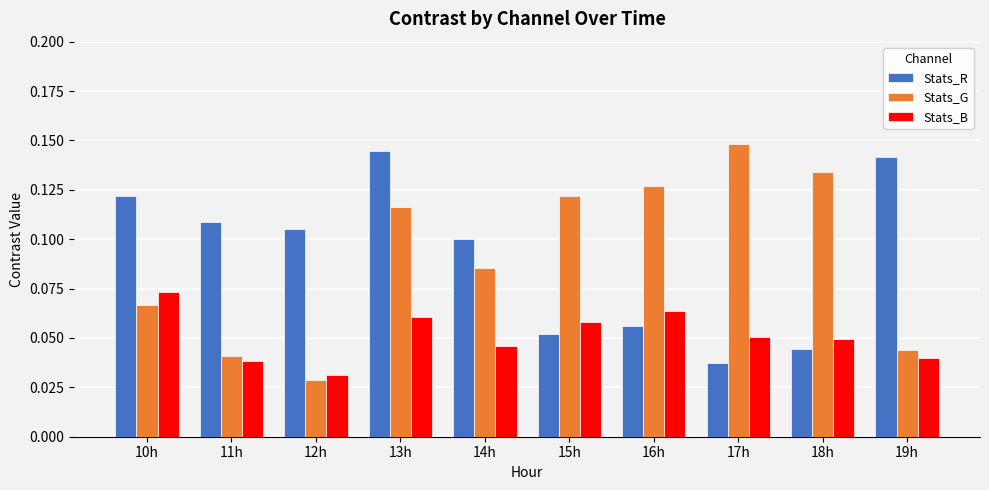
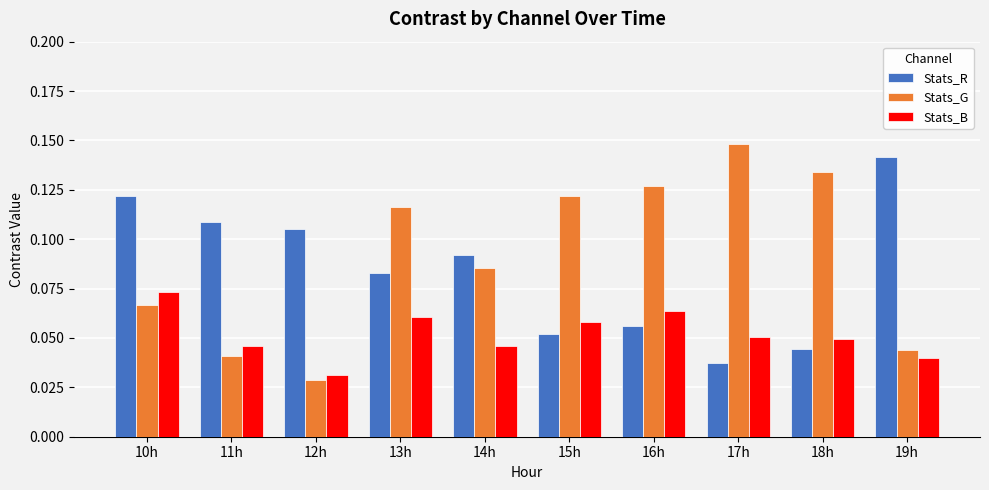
  {
    "Stats_R": {
      "10h": 0.122,
      "11h": 0.109,
      "12h": 0.105,
-     "13h": 0.145,
-     "14h": 0.100,
+     "13h": 0.083,
+     "14h": 0.092,
      "15h": 0.052,
      "16h": 0.056,
      "17h": 0.037,
      "18h": 0.044,
      "19h": 0.141
    },
    "Stats_G": {
      "10h": 0.067,
      "11h": 0.041,
      "12h": 0.029,
      "13h": 0.116,
      "14h": 0.086,
      "15h": 0.122,
      "16h": 0.127,
      "17h": 0.148,
      "18h": 0.134,
      "19h": 0.044
    },
    "Stats_B": {
      "10h": 0.073,
-     "11h": 0.038,
+     "11h": 0.046,
      "12h": 0.031,
      "13h": 0.061,
      "14h": 0.046,
      "15h": 0.058,
      "16h": 0.064,
      "17h": 0.050,
      "18h": 0.049,
      "19h": 0.040
    }
  }
